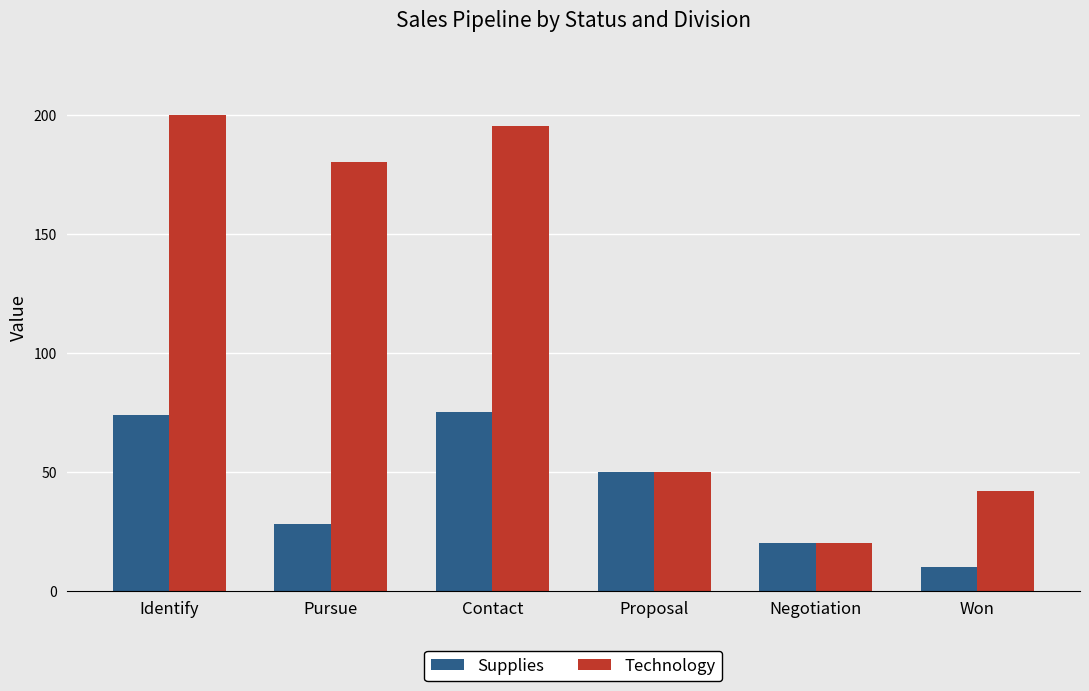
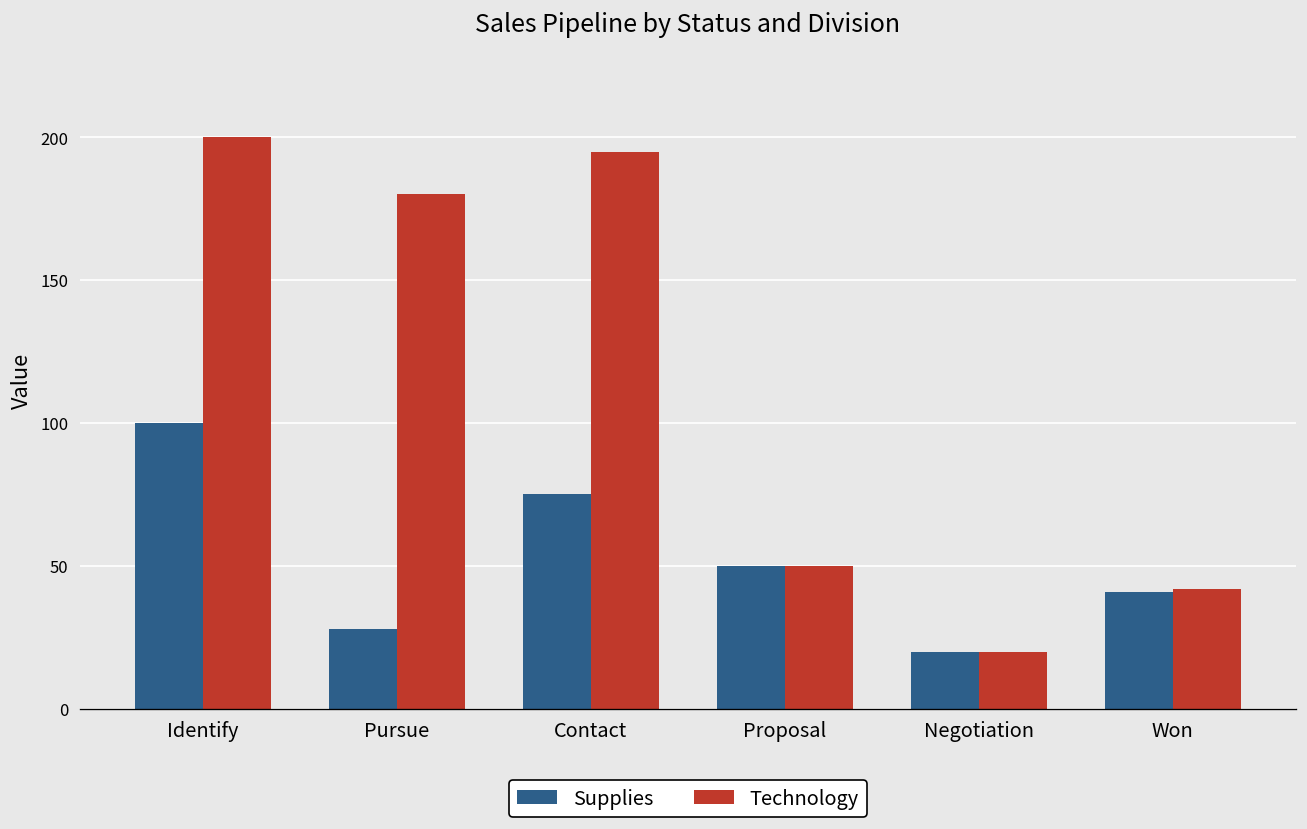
  {
    "Supplies": {
-     "Identify": 74,
+     "Identify": 100,
      "Pursue": 28,
      "Contact": 75,
      "Proposal": 50,
      "Negotiation": 20,
-     "Won": 10
+     "Won": 41
    },
    "Technology": {
      "Identify": 200,
      "Pursue": 180,
      "Contact": 195,
      "Proposal": 50,
      "Negotiation": 20,
      "Won": 42
    }
  }
